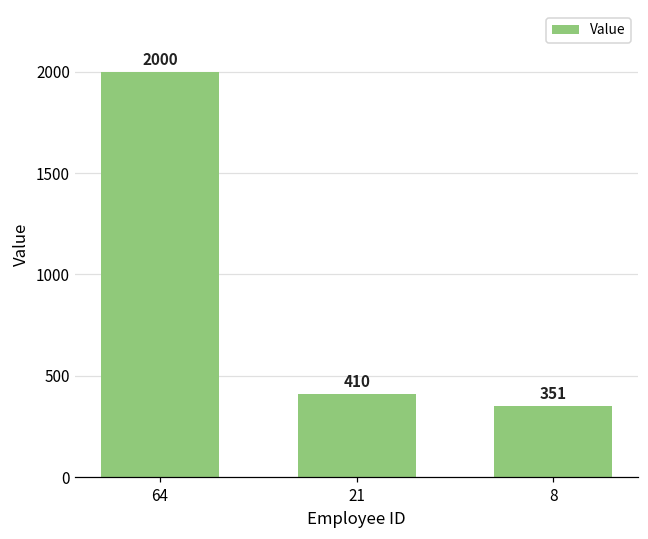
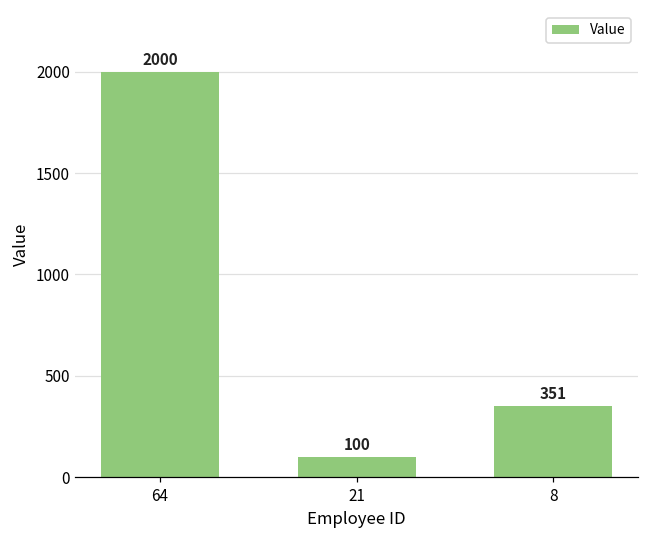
  {
    "64": 2000,
-   "21": 410,
+   "21": 100,
    "8": 351
  }
